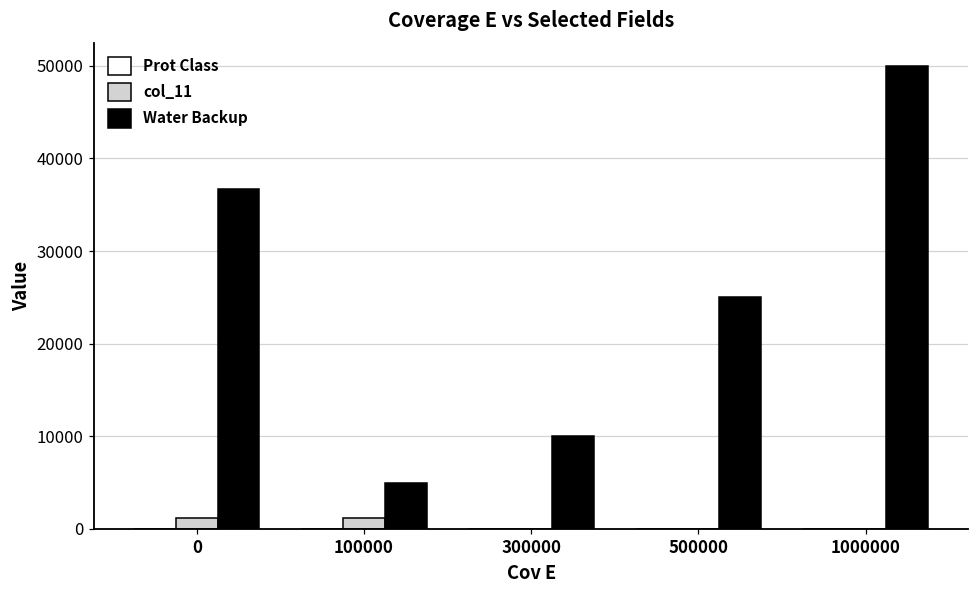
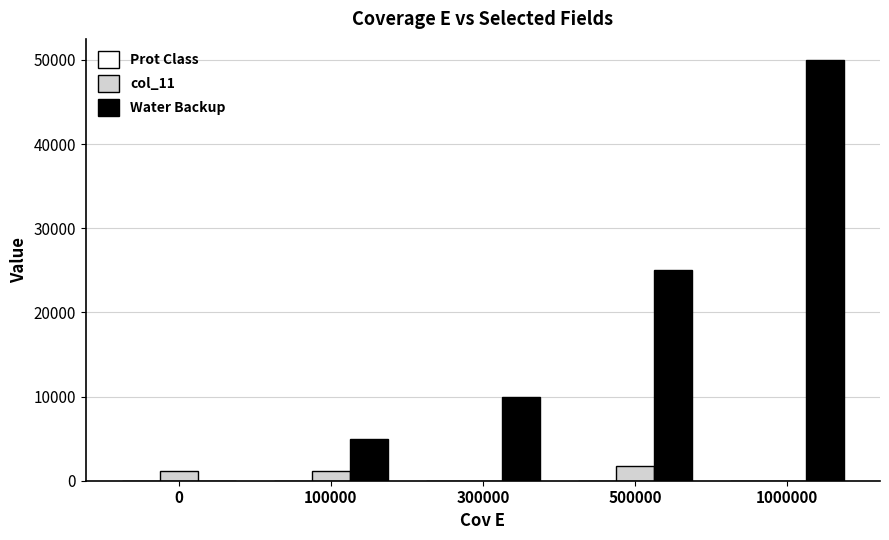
  {
    "col_11": {
      "0": 1000,
      "100000": 1000,
-     "500000": 0
+     "500000": 2000
    },
    "Water Backup": {
-     "0": 37000,
+     "0": 0,
      "100000": 5000,
      "300000": 10000,
      "500000": 25000,
      "1000000": 50000
    }
  }
